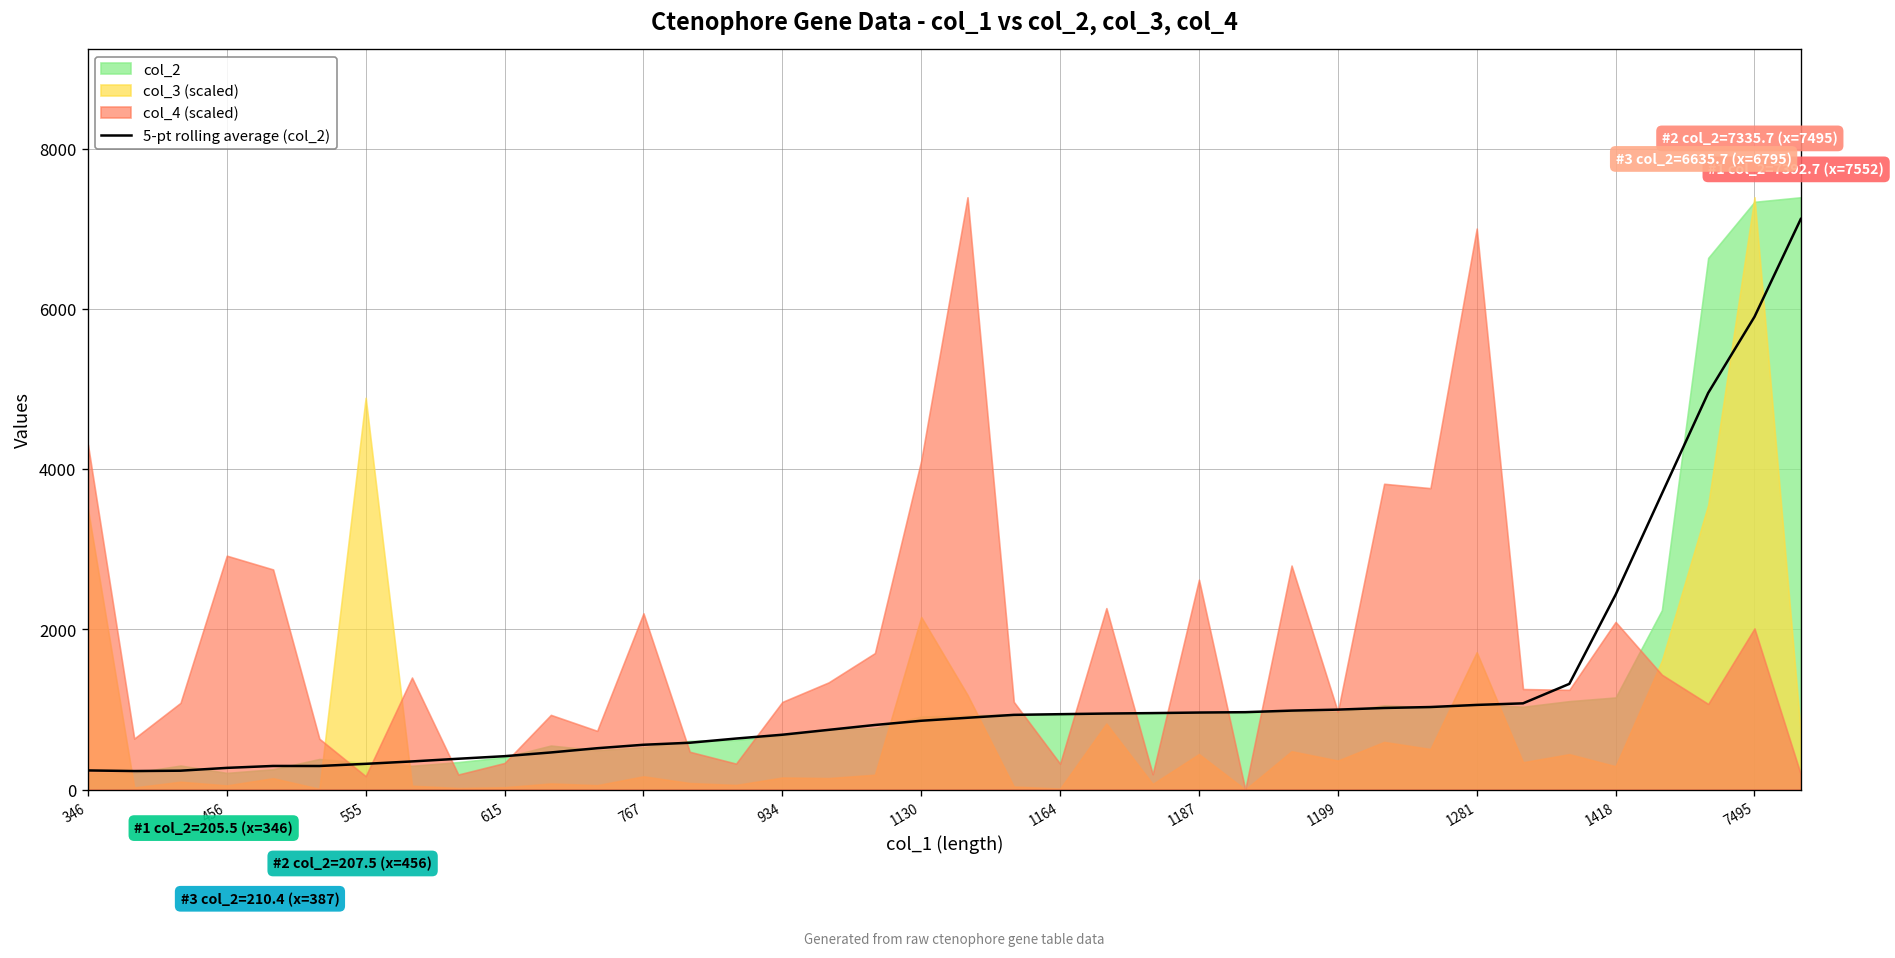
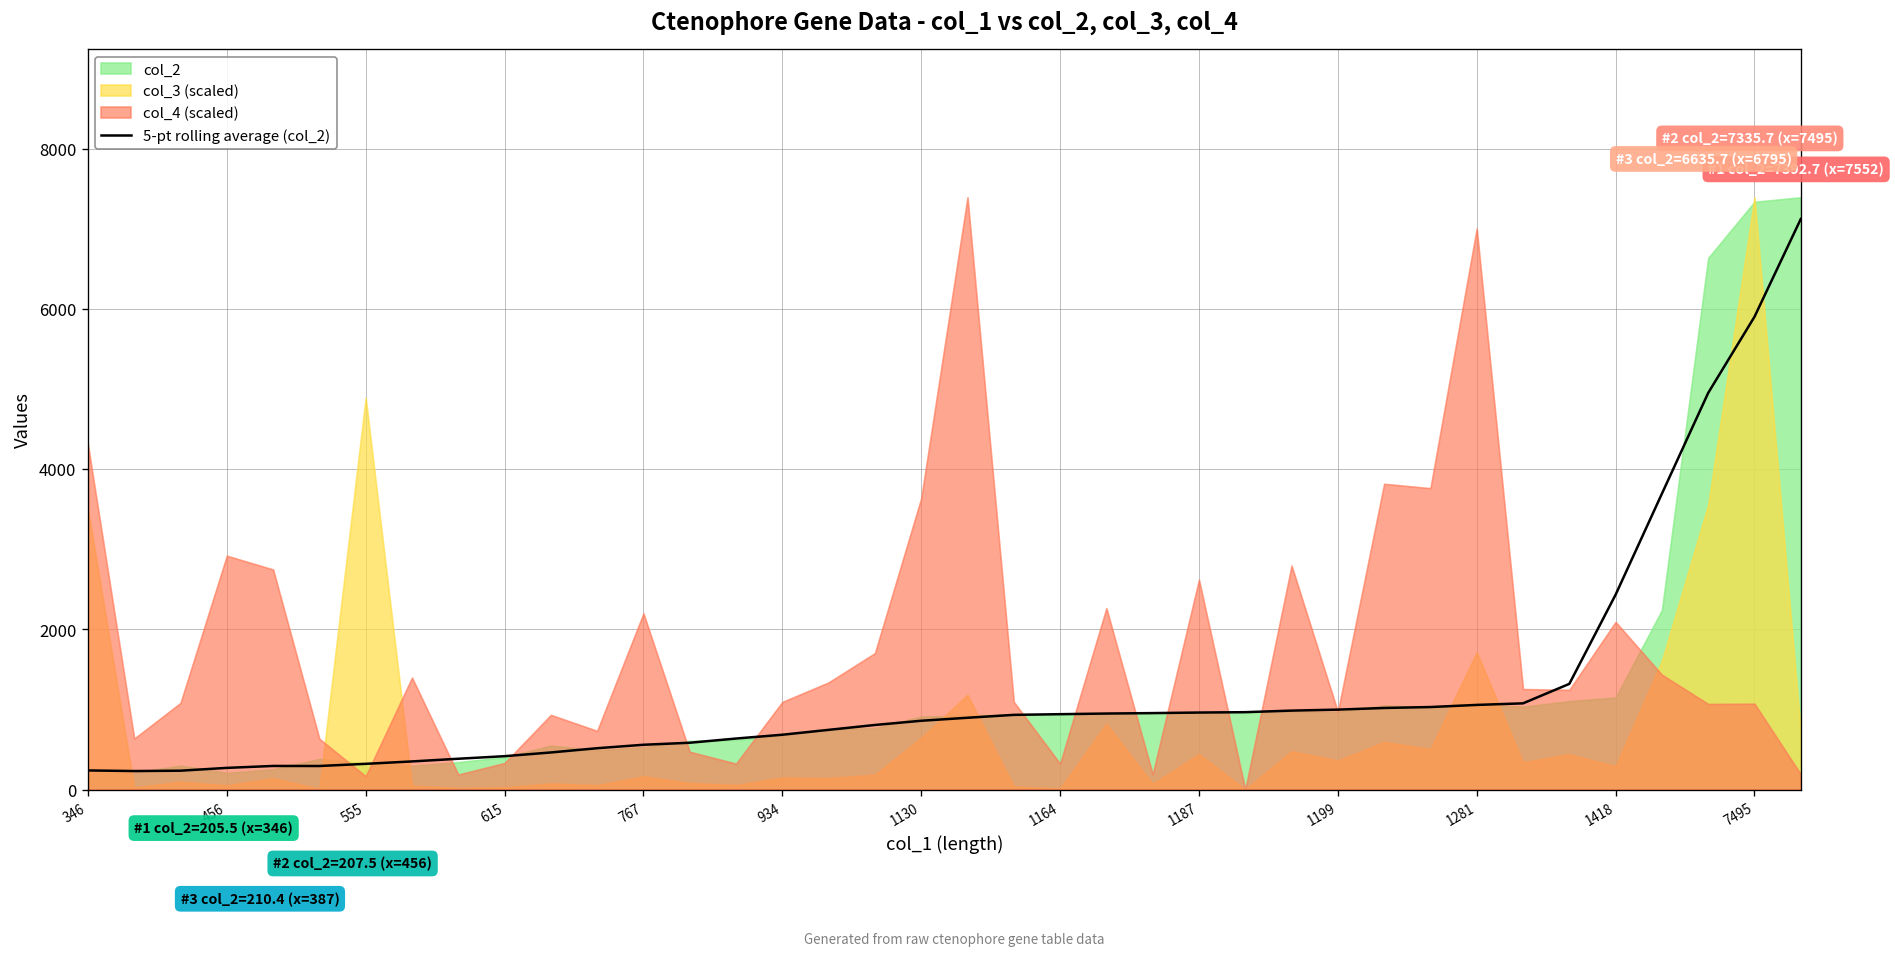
  {
    "5-pt rolling average (col_2)": {
      "456": 300,
      "1130": 900,
      "1418": 2400,
      "7495": 5900
    },
    "col_2": {
      "456": 200,
      "1130": 900,
      "1418": 1100,
      "7495": 7300
    },
    "col_3 (scaled)": {
      "346": 3500,
      "456": 100,
      "555": 4900,
      "767": 200,
      "934": 100,
-     "1130": 2200,
+     "1130": 600,
      "1187": 400,
      "1199": 400,
      "1281": 1700,
      "1418": 300
    },
    "col_4 (scaled)": {
      "346": 4300,
      "456": 2900,
      "555": 200,
      "615": 300,
      "767": 2200,
      "934": 1100,
-     "1130": 4100,
+     "1130": 3600,
      "1164": 300,
      "1187": 2600,
      "1281": 7000,
      "1418": 2100,
-     "7495": 2000
+     "7495": 1100
    }
  }
